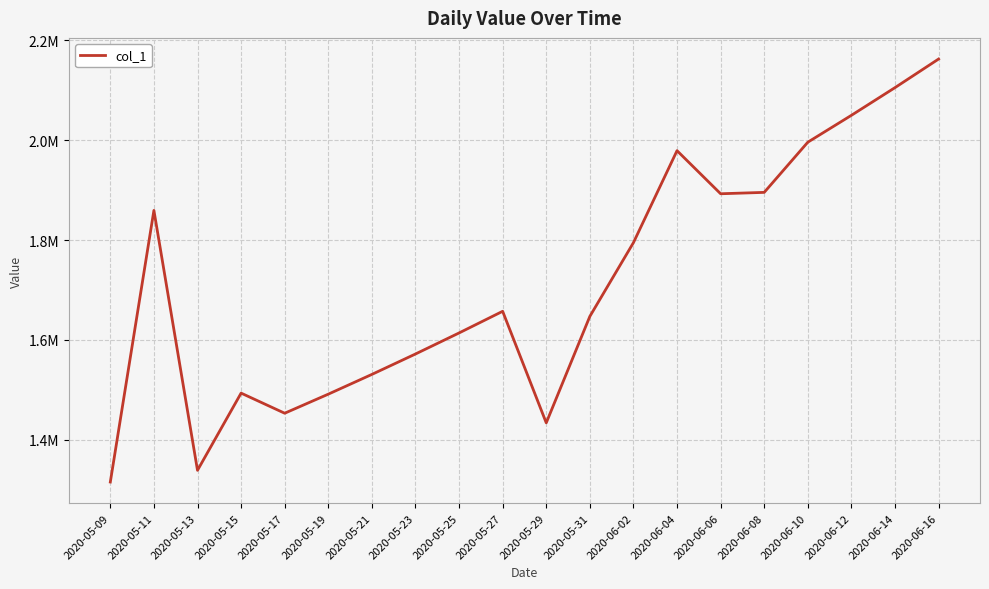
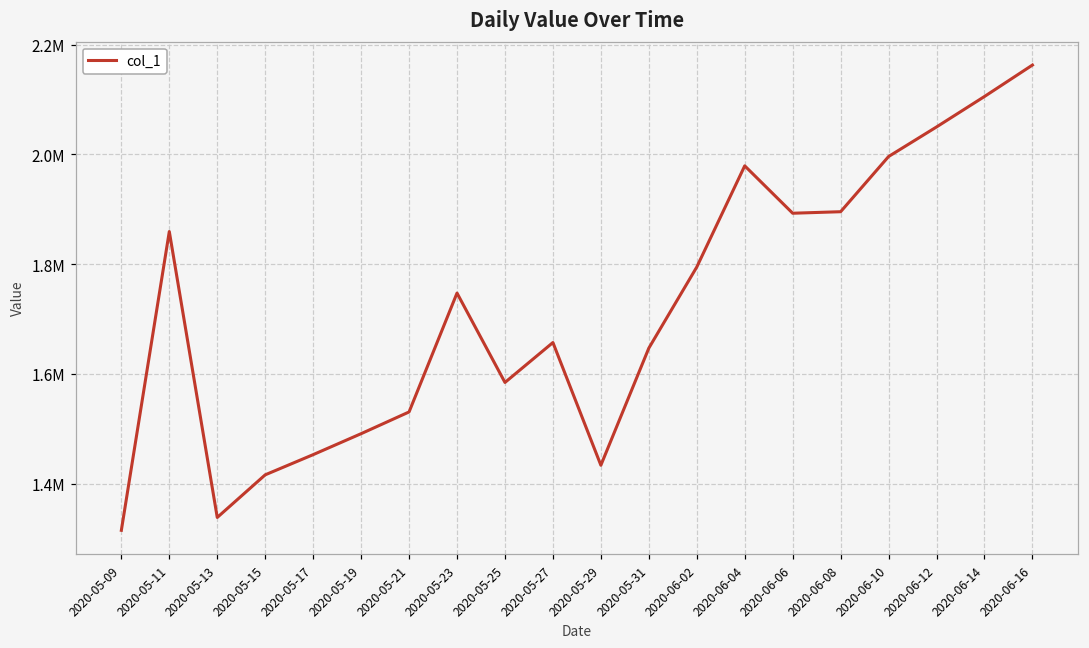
  {
    "2020-05-09": 1320000,
    "2020-05-11": 1860000,
    "2020-05-13": 1340000,
-   "2020-05-15": 1490000,
+   "2020-05-15": 1420000,
    "2020-05-17": 1450000,
    "2020-05-19": 1490000,
    "2020-05-21": 1530000,
-   "2020-05-23": 1570000,
-   "2020-05-25": 1610000,
+   "2020-05-23": 1750000,
+   "2020-05-25": 1580000,
    "2020-05-27": 1660000,
    "2020-05-29": 1430000,
    "2020-05-31": 1650000,
    "2020-06-02": 1790000,
    "2020-06-04": 1980000,
    "2020-06-06": 1890000,
    "2020-06-08": 1900000,
    "2020-06-10": 2000000,
    "2020-06-12": 2050000,
    "2020-06-14": 2110000,
    "2020-06-16": 2160000
  }
